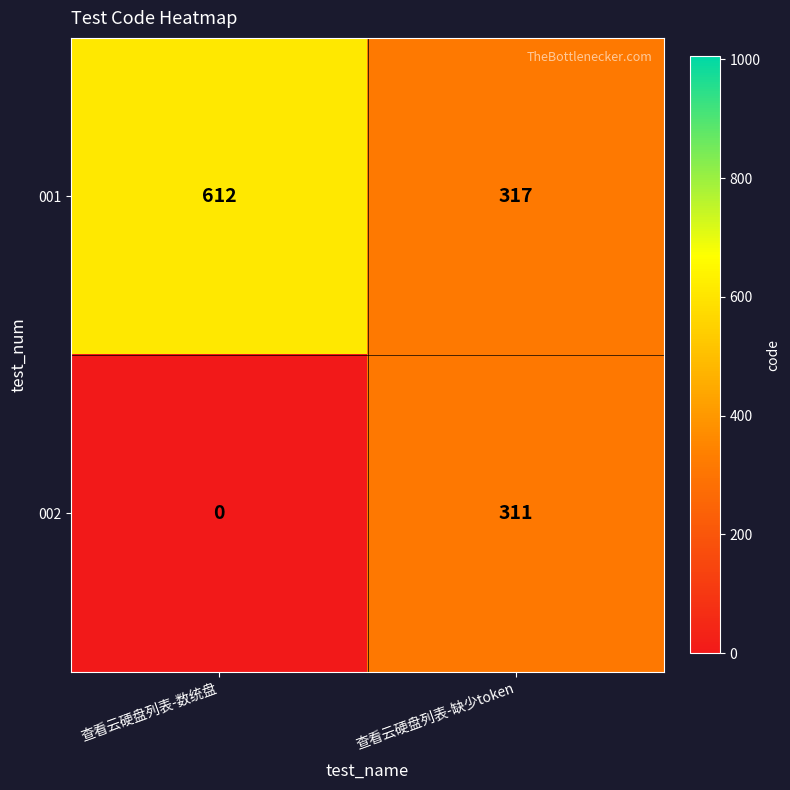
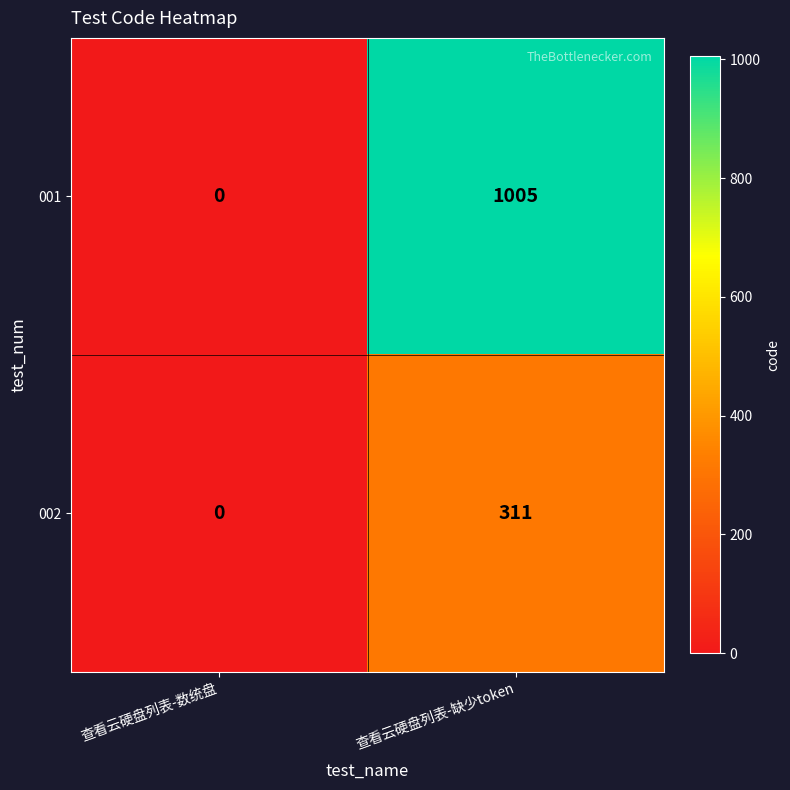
  {
    "001": {
-     "查看云硬盘列表-数统盘": 612,
-     "查看云硬盘列表-缺少token": 317
+     "查看云硬盘列表-数统盘": 0,
+     "查看云硬盘列表-缺少token": 1005
    },
    "002": {
      "查看云硬盘列表-数统盘": 0,
      "查看云硬盘列表-缺少token": 311
    }
  }
